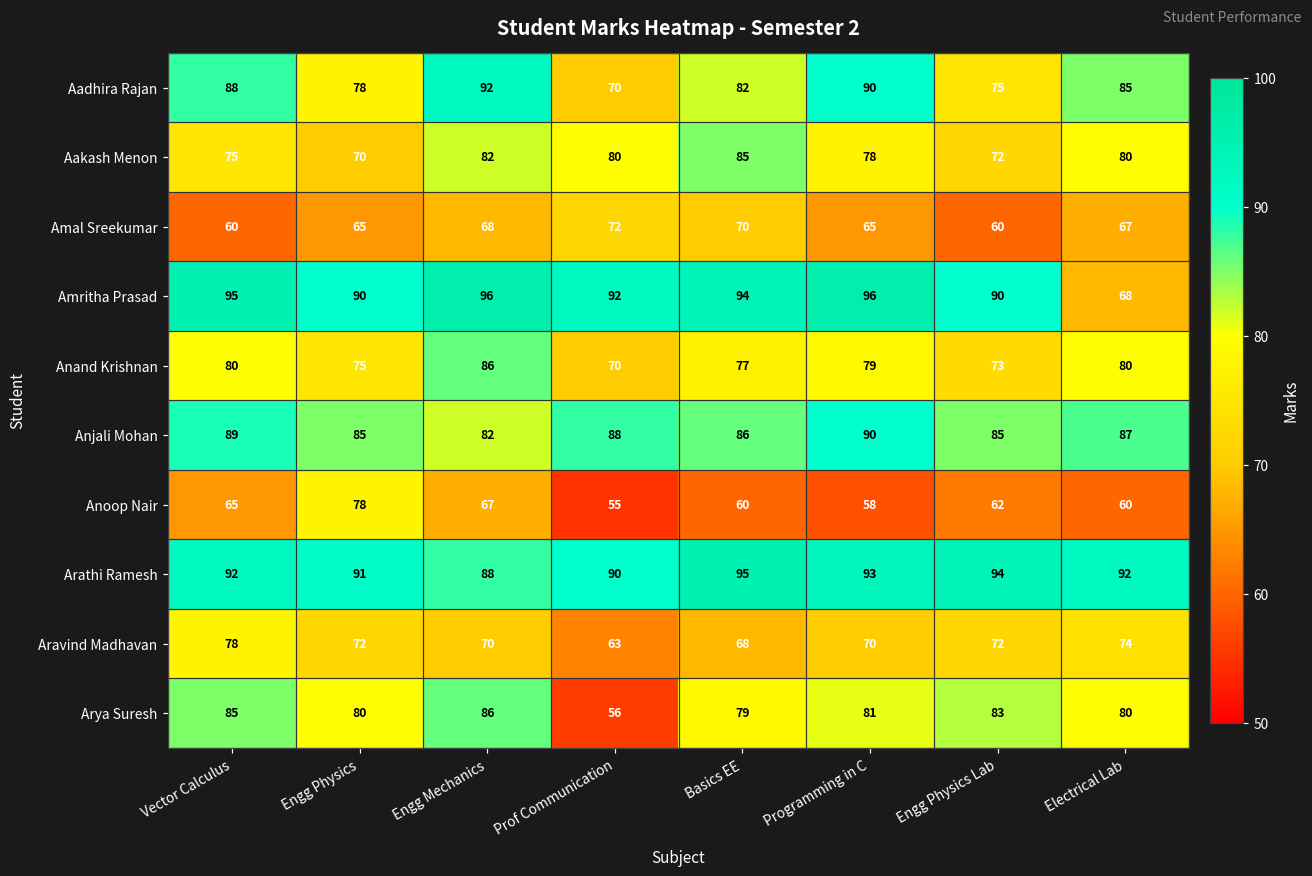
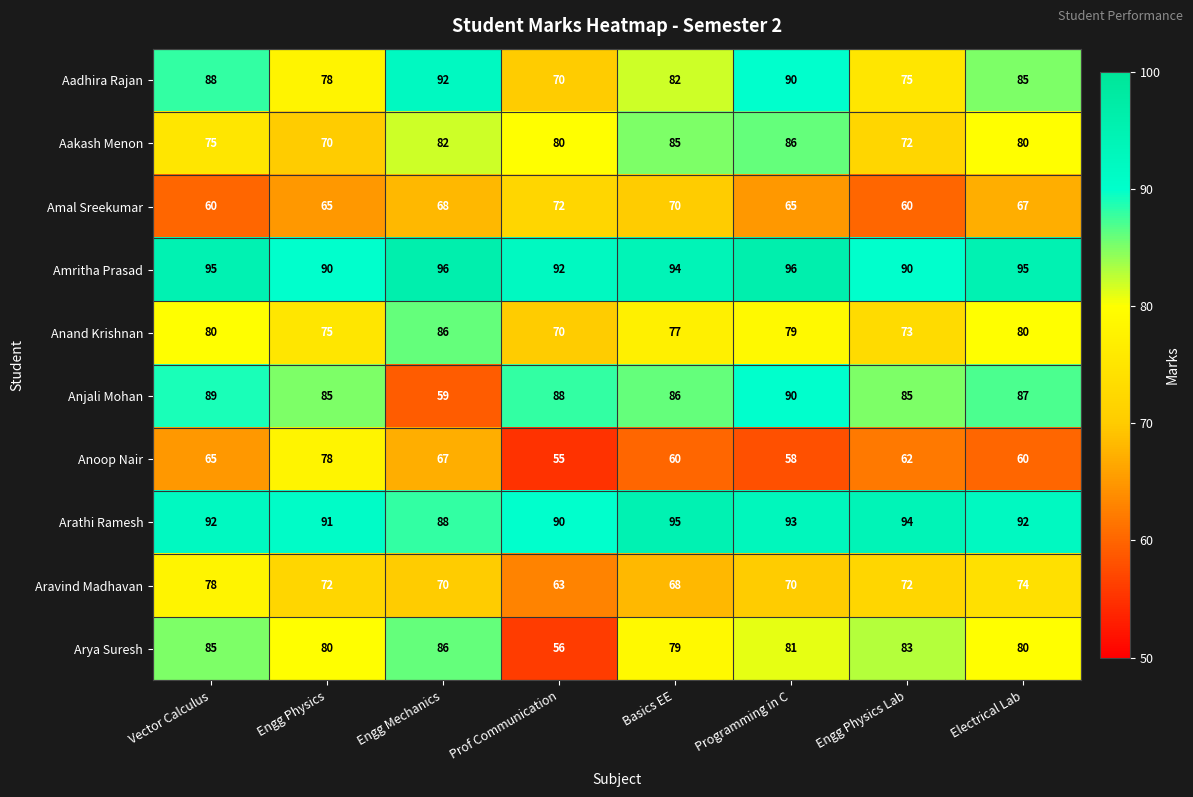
  {
    "Aadhira Rajan": {
      "Vector Calculus": 88,
      "Engg Physics": 78,
      "Engg Mechanics": 92,
      "Prof Communication": 70,
      "Basics EE": 82,
      "Programming in C": 90,
      "Engg Physics Lab": 75,
      "Electrical Lab": 85
    },
    "Aakash Menon": {
      "Vector Calculus": 75,
      "Engg Physics": 70,
      "Engg Mechanics": 82,
      "Prof Communication": 80,
      "Basics EE": 85,
-     "Programming in C": 78,
+     "Programming in C": 86,
      "Engg Physics Lab": 72,
      "Electrical Lab": 80
    },
    "Amal Sreekumar": {
      "Vector Calculus": 60,
      "Engg Physics": 65,
      "Engg Mechanics": 68,
      "Prof Communication": 72,
      "Basics EE": 70,
      "Programming in C": 65,
      "Engg Physics Lab": 60,
      "Electrical Lab": 67
    },
    "Amritha Prasad": {
      "Vector Calculus": 95,
      "Engg Physics": 90,
      "Engg Mechanics": 96,
      "Prof Communication": 92,
      "Basics EE": 94,
      "Programming in C": 96,
      "Engg Physics Lab": 90,
-     "Electrical Lab": 68
+     "Electrical Lab": 95
    },
    "Anand Krishnan": {
      "Vector Calculus": 80,
      "Engg Physics": 75,
      "Engg Mechanics": 86,
      "Prof Communication": 70,
      "Basics EE": 77,
      "Programming in C": 79,
      "Engg Physics Lab": 73,
      "Electrical Lab": 80
    },
    "Anjali Mohan": {
      "Vector Calculus": 89,
      "Engg Physics": 85,
-     "Engg Mechanics": 82,
+     "Engg Mechanics": 59,
      "Prof Communication": 88,
      "Basics EE": 86,
      "Programming in C": 90,
      "Engg Physics Lab": 85,
      "Electrical Lab": 87
    },
    "Anoop Nair": {
      "Vector Calculus": 65,
      "Engg Physics": 78,
      "Engg Mechanics": 67,
      "Prof Communication": 55,
      "Basics EE": 60,
      "Programming in C": 58,
      "Engg Physics Lab": 62,
      "Electrical Lab": 60
    },
    "Arathi Ramesh": {
      "Vector Calculus": 92,
      "Engg Physics": 91,
      "Engg Mechanics": 88,
      "Prof Communication": 90,
      "Basics EE": 95,
      "Programming in C": 93,
      "Engg Physics Lab": 94,
      "Electrical Lab": 92
    },
    "Aravind Madhavan": {
      "Vector Calculus": 78,
      "Engg Physics": 72,
      "Engg Mechanics": 70,
      "Prof Communication": 63,
      "Basics EE": 68,
      "Programming in C": 70,
      "Engg Physics Lab": 72,
      "Electrical Lab": 74
    },
    "Arya Suresh": {
      "Vector Calculus": 85,
      "Engg Physics": 80,
      "Engg Mechanics": 86,
      "Prof Communication": 56,
      "Basics EE": 79,
      "Programming in C": 81,
      "Engg Physics Lab": 83,
      "Electrical Lab": 80
    }
  }
